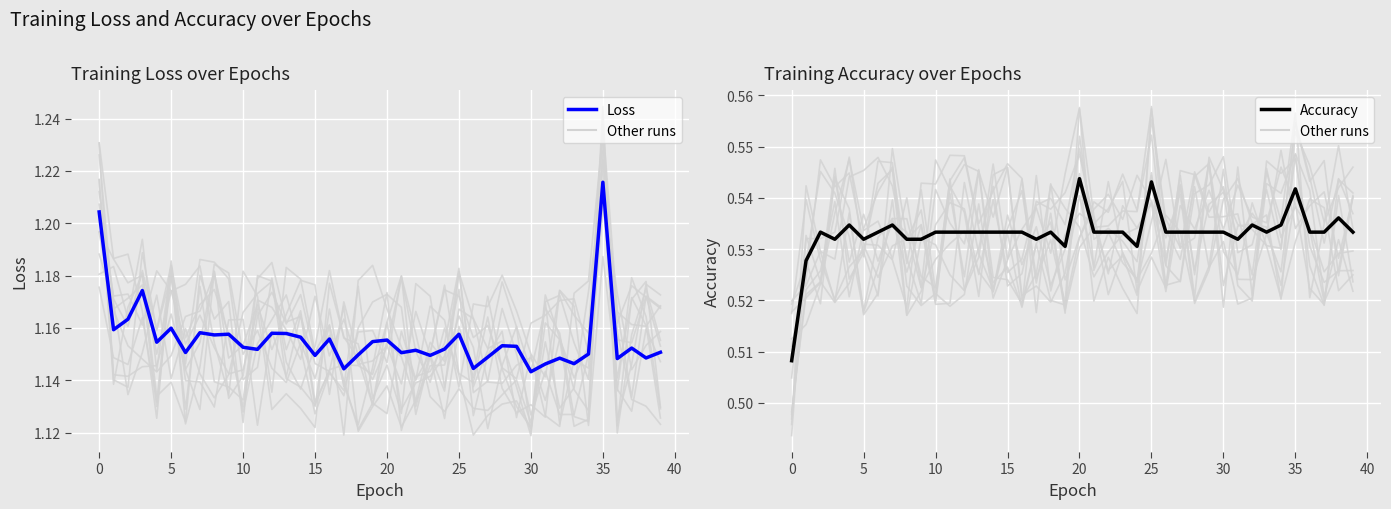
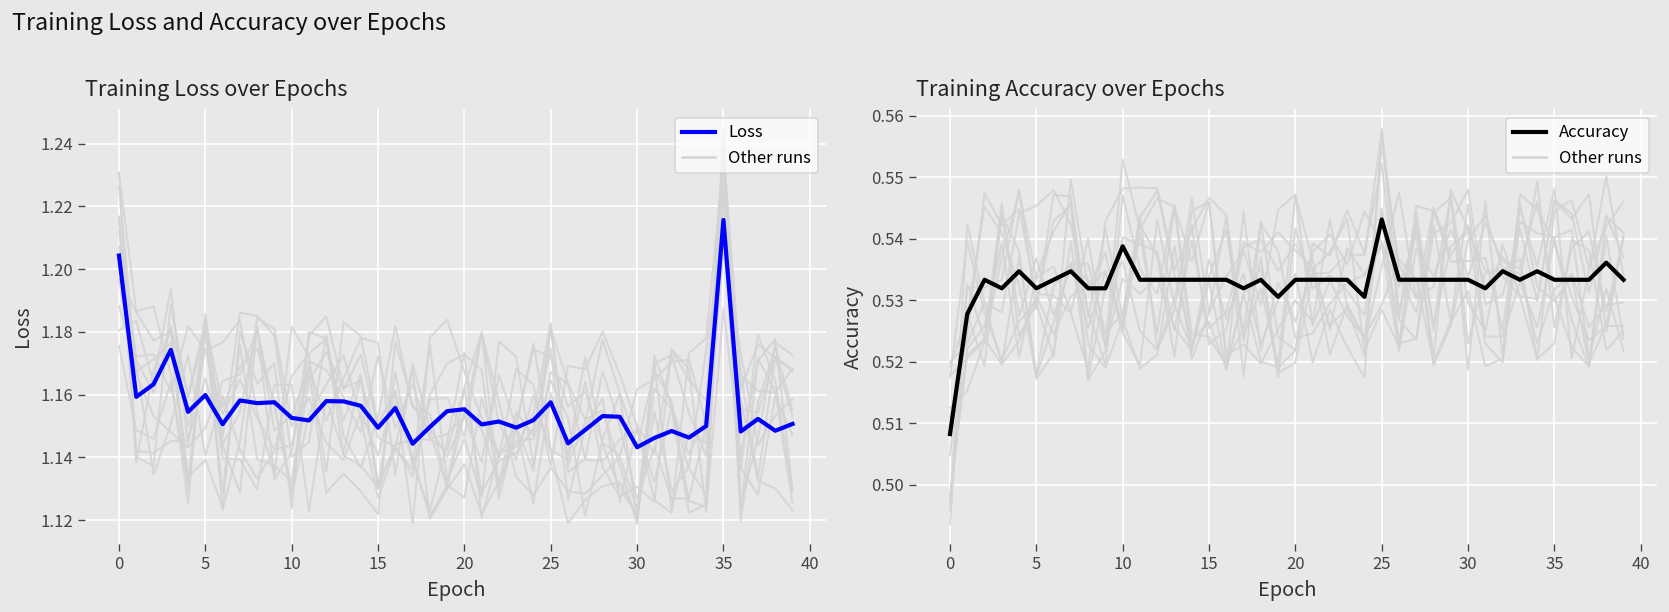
  {
    "Training Loss over Epochs": {
      "Loss": {
        "0": 1.204,
        "5": 1.160,
        "25": 1.158
      }
    },
    "Training Accuracy over Epochs": {
      "Accuracy": {
        "0": 0.508,
        "5": 0.532,
-       "10": 0.533,
-       "20": 0.544,
+       "10": 0.539,
+       "20": 0.533,
        "25": 0.543,
        "30": 0.533,
-       "35": 0.542
+       "35": 0.533
      }
    }
  }
